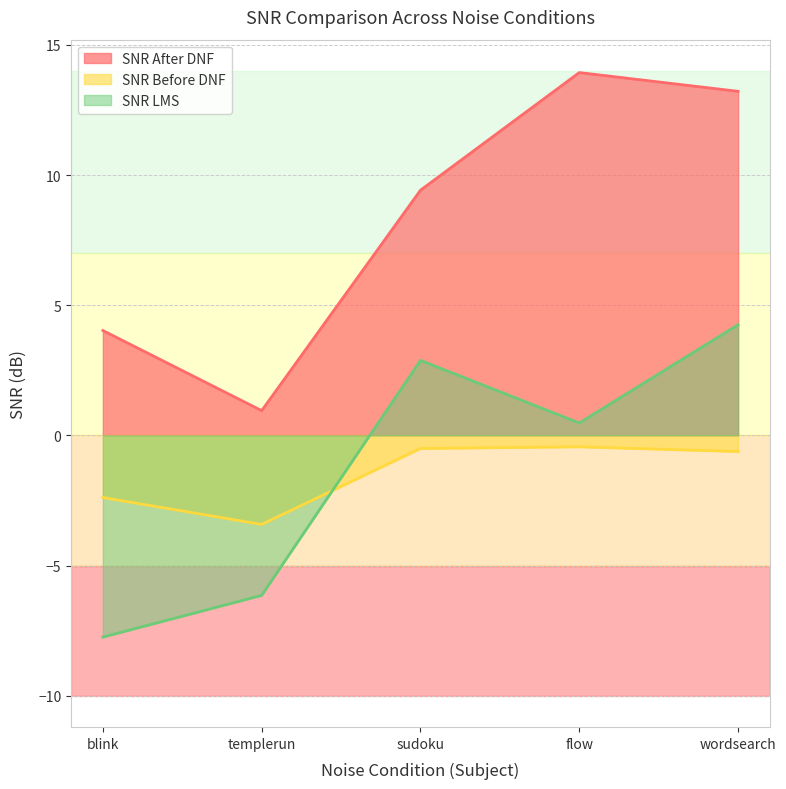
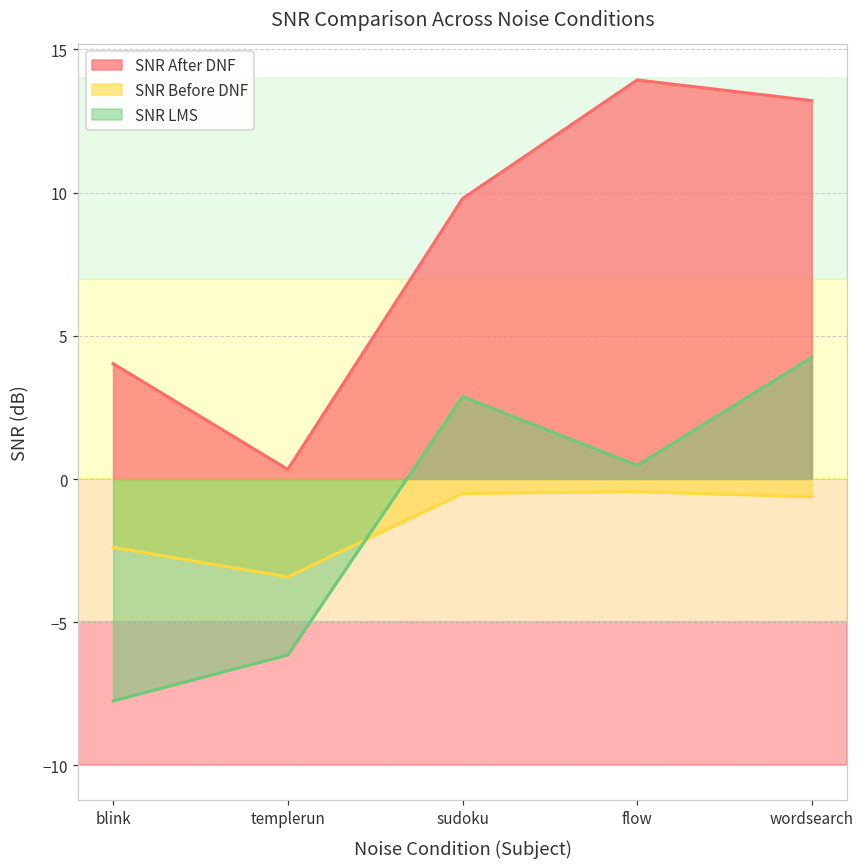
  {
    "SNR After DNF": {
      "blink": 4.0,
-     "templerun": 1.0,
-     "sudoku": 9.4,
+     "templerun": 0.3,
+     "sudoku": 9.8,
      "flow": 13.9,
      "wordsearch": 13.2
    }
  }
